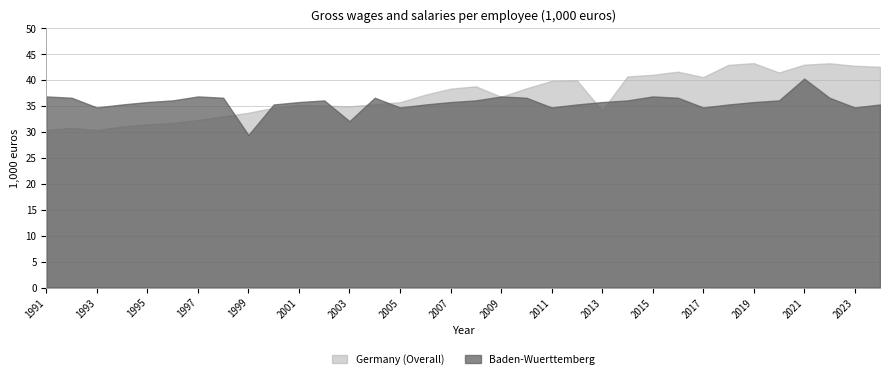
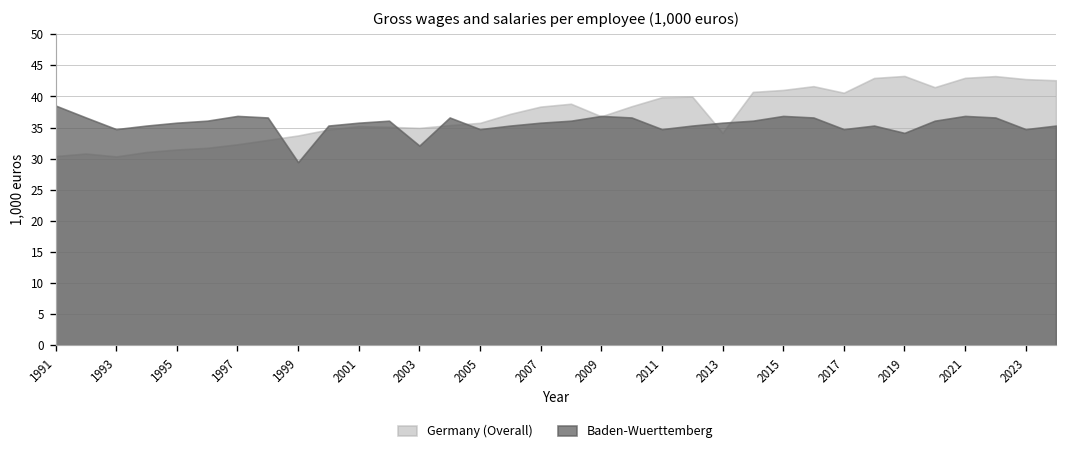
  {
    "Germany (Overall)": {
      "1991": 30,
      "1993": 30,
      "1995": 31,
      "1997": 32,
      "1999": 34,
      "2001": 35,
      "2003": 35,
      "2005": 36,
      "2007": 38,
      "2011": 40,
      "2013": 34,
      "2015": 41,
      "2017": 41,
      "2019": 43,
      "2021": 43,
      "2023": 43
    },
    "Baden-Wuerttemberg": {
-     "1991": 37,
+     "1991": 39,
      "1993": 35,
      "1995": 36,
      "1997": 37,
      "1999": 29,
      "2001": 36,
      "2003": 32,
      "2005": 35,
      "2007": 36,
      "2011": 35,
      "2013": 36,
      "2015": 37,
      "2017": 35,
-     "2019": 36,
-     "2021": 40,
+     "2019": 34,
+     "2021": 37,
      "2023": 35
    }
  }
